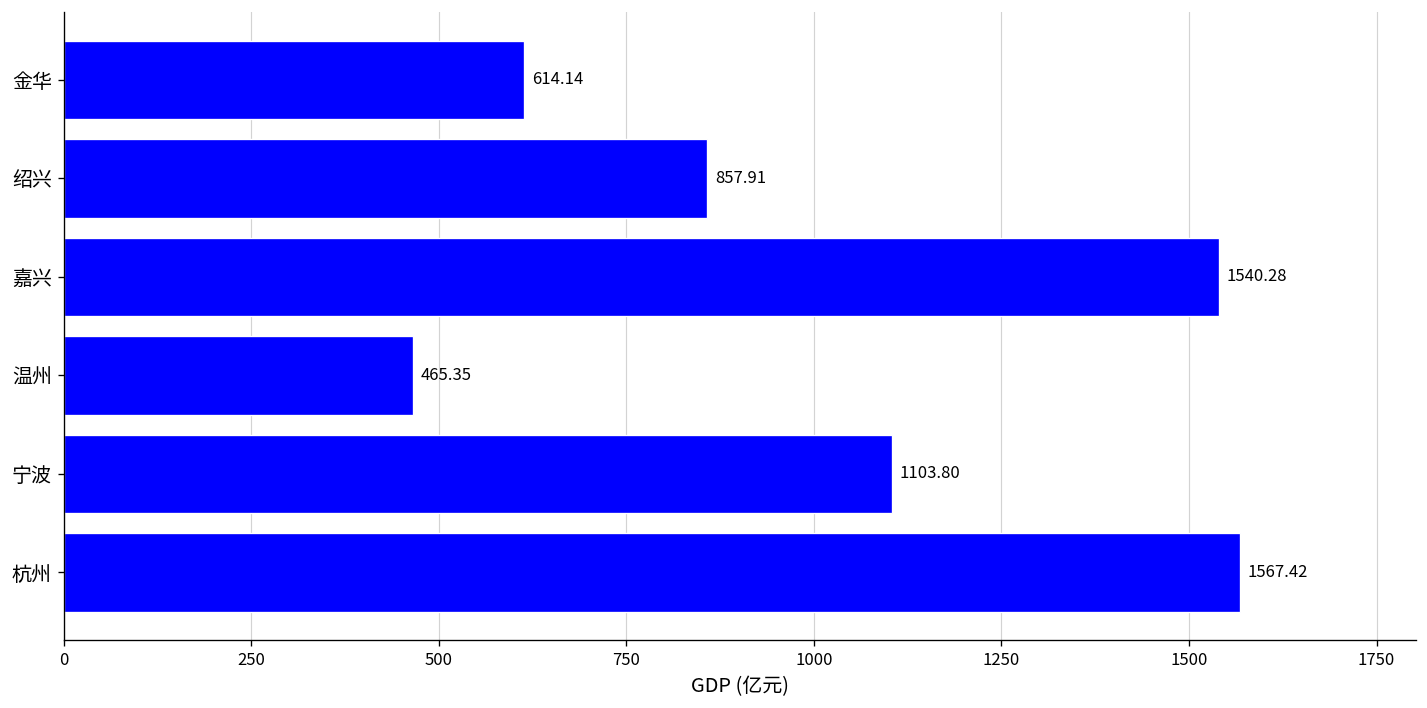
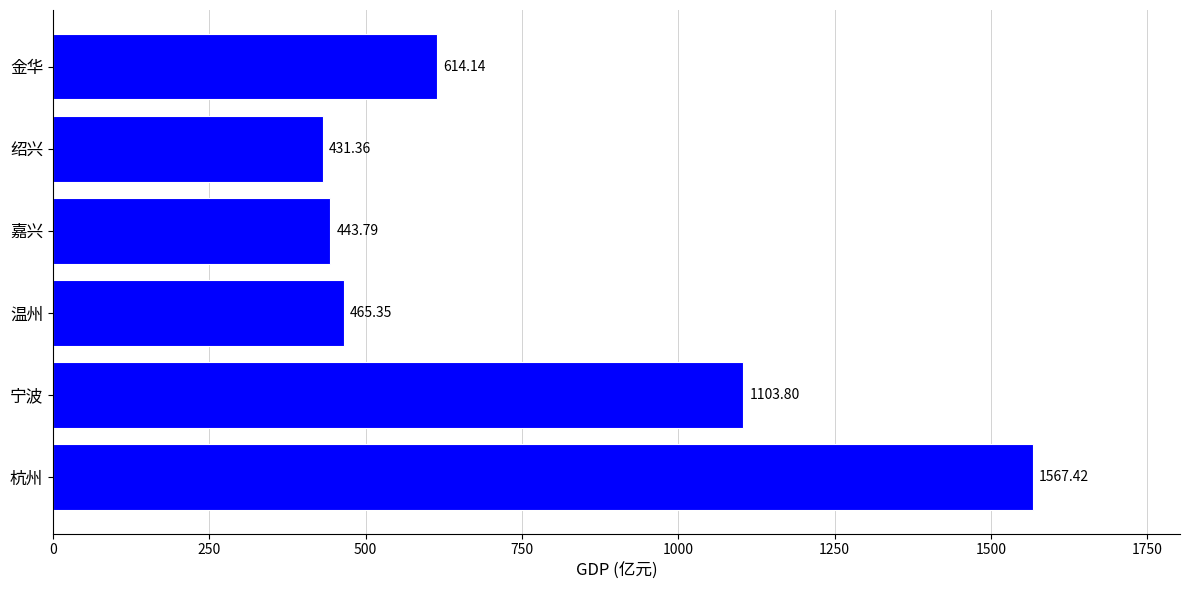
  {
    "金华": 614.14,
-   "绍兴": 857.91,
-   "嘉兴": 1540.28,
+   "绍兴": 431.36,
+   "嘉兴": 443.79,
    "温州": 465.35,
    "宁波": 1103.80,
    "杭州": 1567.42
  }
